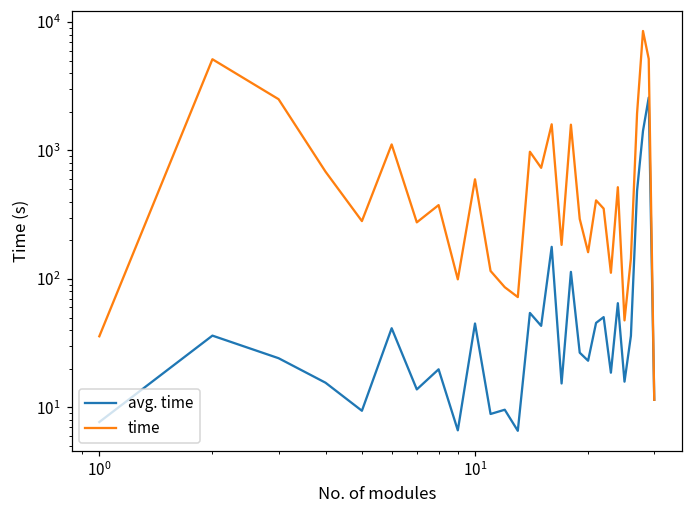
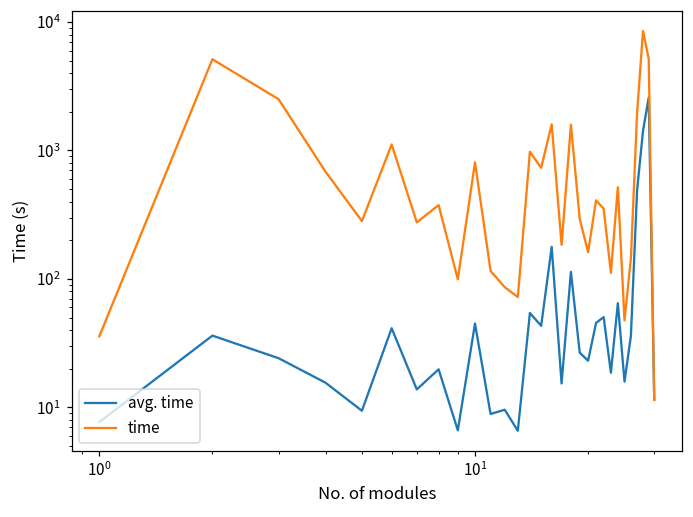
  {
    "avg. time": {
      "10^1": 45
    },
    "time": {
      "10^0": 36,
-     "10^1": 600
+     "10^1": 800
    }
  }
